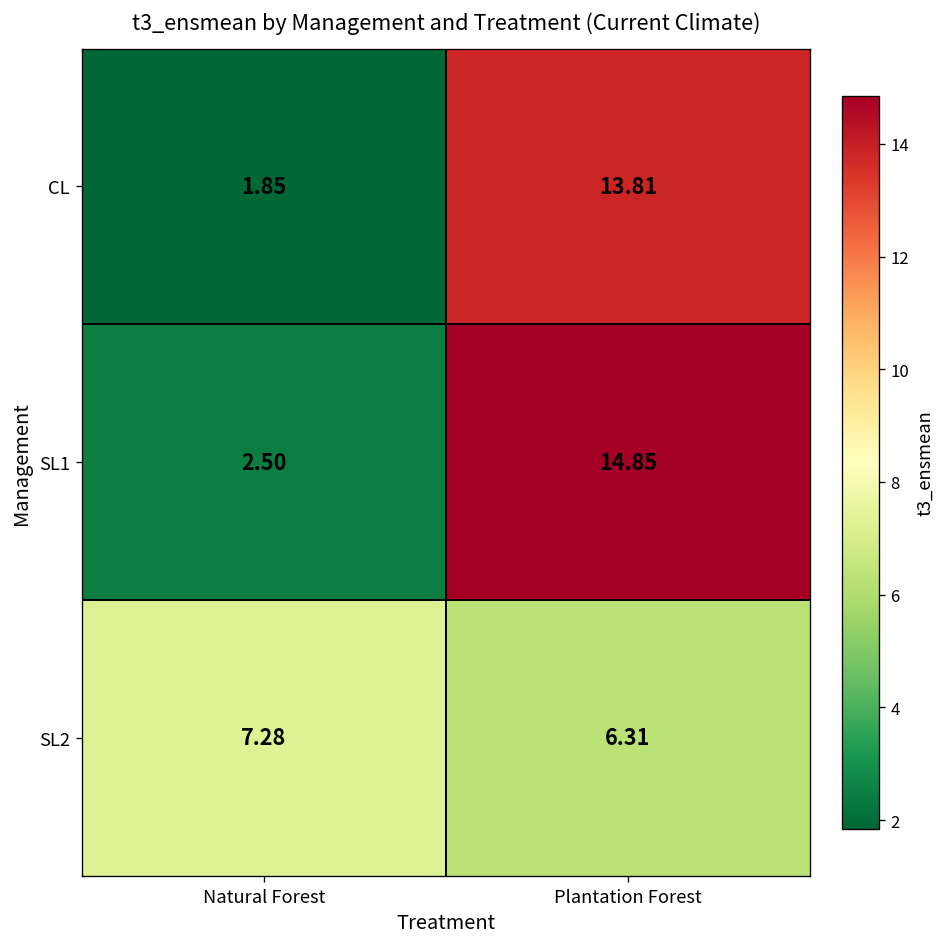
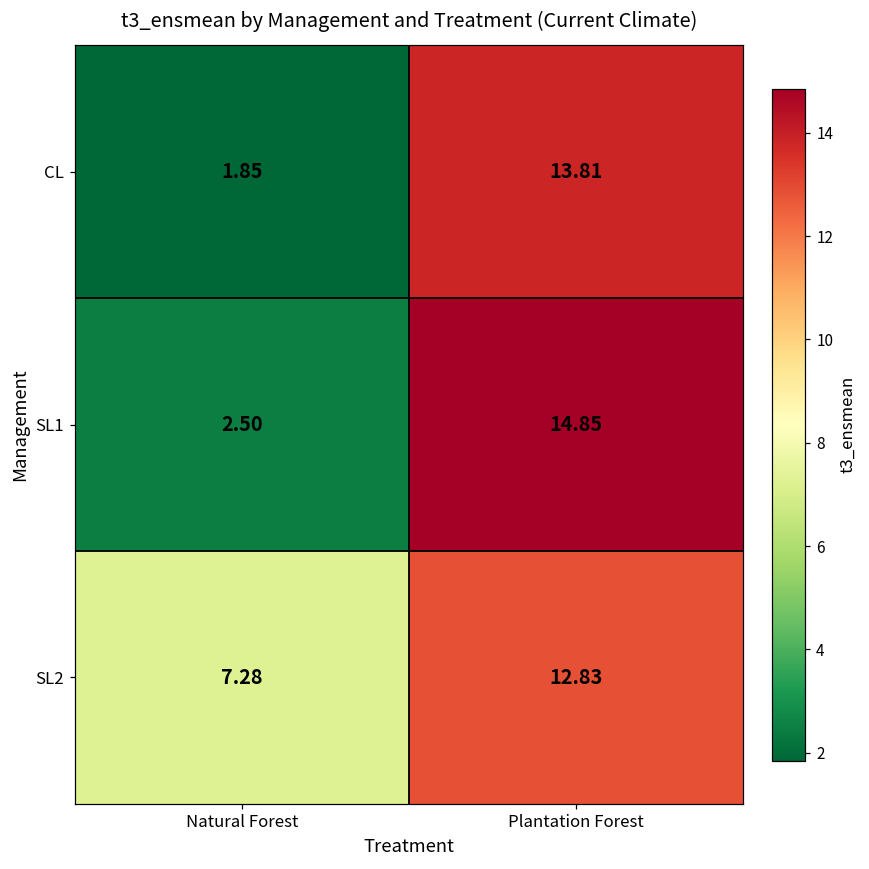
  {
    "CL": {
      "Natural Forest": 1.85,
      "Plantation Forest": 13.81
    },
    "SL1": {
      "Natural Forest": 2.50,
      "Plantation Forest": 14.85
    },
    "SL2": {
      "Natural Forest": 7.28,
-     "Plantation Forest": 6.31
+     "Plantation Forest": 12.83
    }
  }
